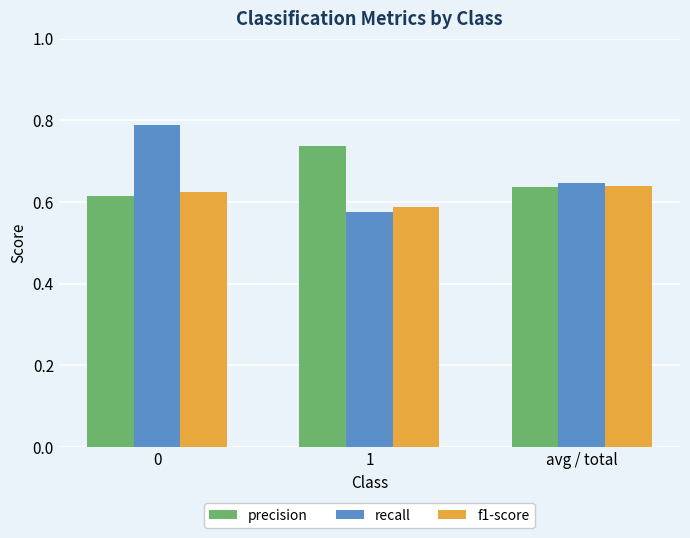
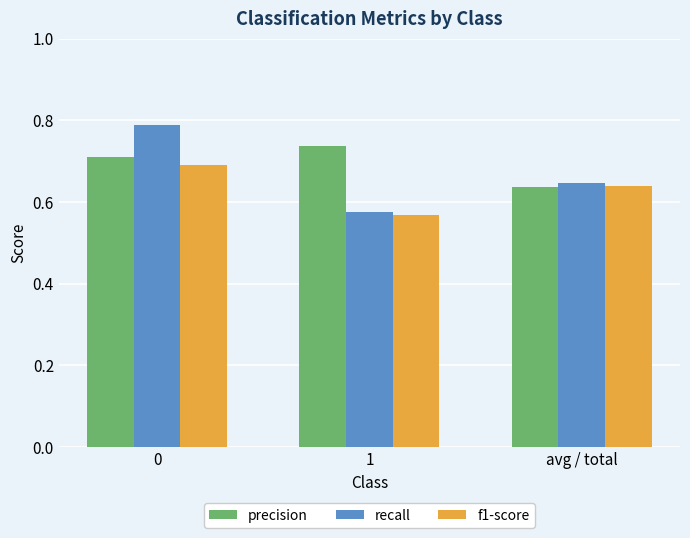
  {
    "precision": {
-     "0": 0.61,
+     "0": 0.71,
      "1": 0.74,
      "avg / total": 0.64
    },
    "recall": {
      "0": 0.79,
      "1": 0.58,
      "avg / total": 0.65
    },
    "f1-score": {
-     "0": 0.62,
-     "1": 0.59,
+     "0": 0.69,
+     "1": 0.57,
      "avg / total": 0.64
    }
  }
